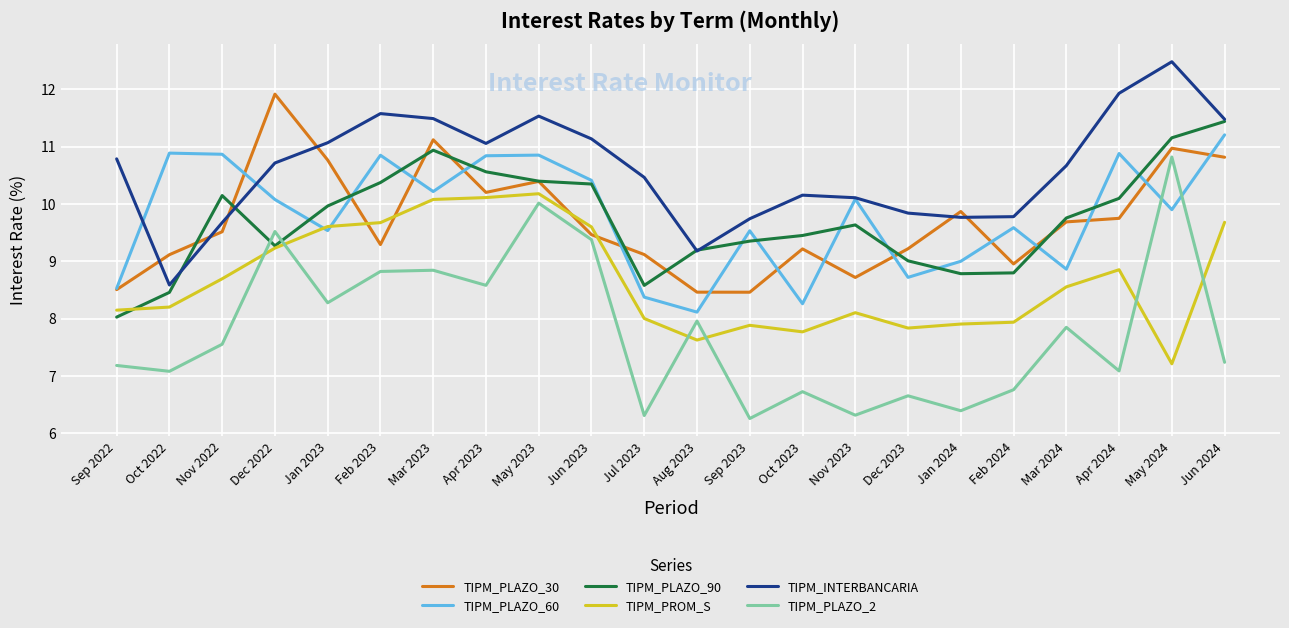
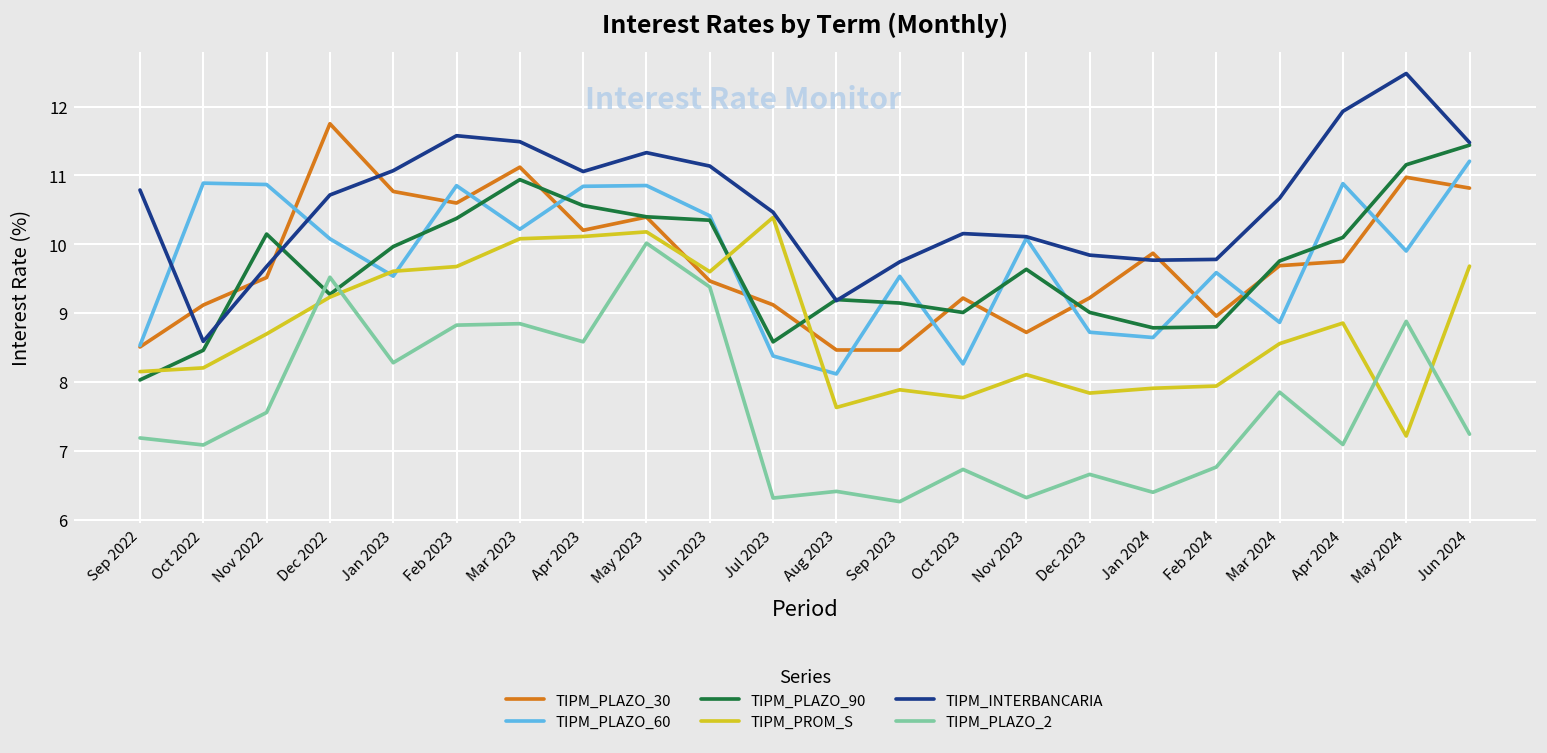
  {
    "TIPM_PLAZO_30": {
      "Oct 2022": 9.1,
      "Nov 2022": 9.5,
-     "Dec 2022": 11.9,
+     "Dec 2022": 11.8,
      "Jan 2023": 10.8,
-     "Feb 2023": 9.3,
+     "Feb 2023": 10.6,
      "Mar 2023": 11.1,
      "Apr 2023": 10.2,
      "Jun 2023": 9.5,
      "Jul 2023": 9.1,
      "Aug 2023": 8.5,
      "Sep 2023": 8.5,
      "Oct 2023": 9.2,
      "Nov 2023": 8.7,
      "Dec 2023": 9.2,
      "Jan 2024": 9.9,
      "Feb 2024": 9.0,
      "Mar 2024": 9.7,
      "Apr 2024": 9.8,
      "May 2024": 11.0,
      "Jun 2024": 10.8
    },
    "TIPM_PLAZO_60": {
      "Oct 2022": 10.9,
      "Nov 2022": 10.9,
      "Dec 2022": 10.1,
      "Jan 2023": 9.5,
      "Feb 2023": 10.9,
      "Mar 2023": 10.2,
      "Apr 2023": 10.8,
      "May 2023": 10.9,
      "Jun 2023": 10.4,
      "Jul 2023": 8.4,
      "Aug 2023": 8.1,
      "Sep 2023": 9.5,
      "Oct 2023": 8.3,
      "Dec 2023": 8.7,
-     "Jan 2024": 9.0,
+     "Jan 2024": 8.6,
      "Feb 2024": 9.6,
      "Mar 2024": 8.9,
      "Apr 2024": 10.9,
      "May 2024": 9.9,
      "Jun 2024": 11.2
    },
    "TIPM_PLAZO_90": {
      "Sep 2022": 8.0,
      "Oct 2022": 8.5,
      "Nov 2022": 10.1,
      "Jan 2023": 10.0,
      "Feb 2023": 10.4,
      "Mar 2023": 10.9,
      "Apr 2023": 10.6,
      "Jun 2023": 10.3,
      "Jul 2023": 8.6,
-     "Sep 2023": 9.4,
-     "Oct 2023": 9.5,
+     "Sep 2023": 9.1,
+     "Oct 2023": 9.0,
      "Nov 2023": 9.6,
      "Dec 2023": 9.0,
      "Jan 2024": 8.8,
      "Feb 2024": 8.8,
      "Mar 2024": 9.8,
      "Apr 2024": 10.1,
      "May 2024": 11.2
    },
    "TIPM_PROM_S": {
      "Sep 2022": 8.2,
      "Oct 2022": 8.2,
      "Nov 2022": 8.7,
      "Jan 2023": 9.6,
      "Feb 2023": 9.7,
      "Mar 2023": 10.1,
      "Apr 2023": 10.1,
      "May 2023": 10.2,
      "Jun 2023": 9.6,
-     "Jul 2023": 8.0,
+     "Jul 2023": 10.4,
      "Aug 2023": 7.6,
      "Sep 2023": 7.9,
      "Oct 2023": 7.8,
      "Nov 2023": 8.1,
      "Dec 2023": 7.8,
      "Jan 2024": 7.9,
      "Feb 2024": 7.9,
      "Mar 2024": 8.6,
      "Apr 2024": 8.9,
      "May 2024": 7.2,
      "Jun 2024": 9.7
    },
    "TIPM_INTERBANCARIA": {
      "Sep 2022": 10.8,
      "Oct 2022": 8.6,
      "Nov 2022": 9.7,
      "Dec 2022": 10.7,
      "Jan 2023": 11.1,
      "Feb 2023": 11.6,
      "Mar 2023": 11.5,
      "Apr 2023": 11.1,
-     "May 2023": 11.5,
+     "May 2023": 11.3,
      "Jun 2023": 11.1,
      "Jul 2023": 10.5,
      "Sep 2023": 9.7,
      "Oct 2023": 10.2,
      "Dec 2023": 9.8,
      "Jan 2024": 9.8,
      "Feb 2024": 9.8,
      "Mar 2024": 10.7,
      "Apr 2024": 11.9,
      "May 2024": 12.5
    },
    "TIPM_PLAZO_2": {
      "Sep 2022": 7.2,
      "Oct 2022": 7.1,
      "Nov 2022": 7.6,
      "Dec 2022": 9.5,
      "Jan 2023": 8.3,
      "Feb 2023": 8.8,
      "Mar 2023": 8.8,
      "Apr 2023": 8.6,
      "May 2023": 10.0,
      "Jun 2023": 9.4,
      "Jul 2023": 6.3,
-     "Aug 2023": 8.0,
+     "Aug 2023": 6.4,
      "Sep 2023": 6.3,
      "Oct 2023": 6.7,
      "Nov 2023": 6.3,
      "Dec 2023": 6.7,
      "Jan 2024": 6.4,
      "Feb 2024": 6.8,
      "Mar 2024": 7.9,
      "Apr 2024": 7.1,
-     "May 2024": 10.8,
+     "May 2024": 8.9,
      "Jun 2024": 7.2
    }
  }
